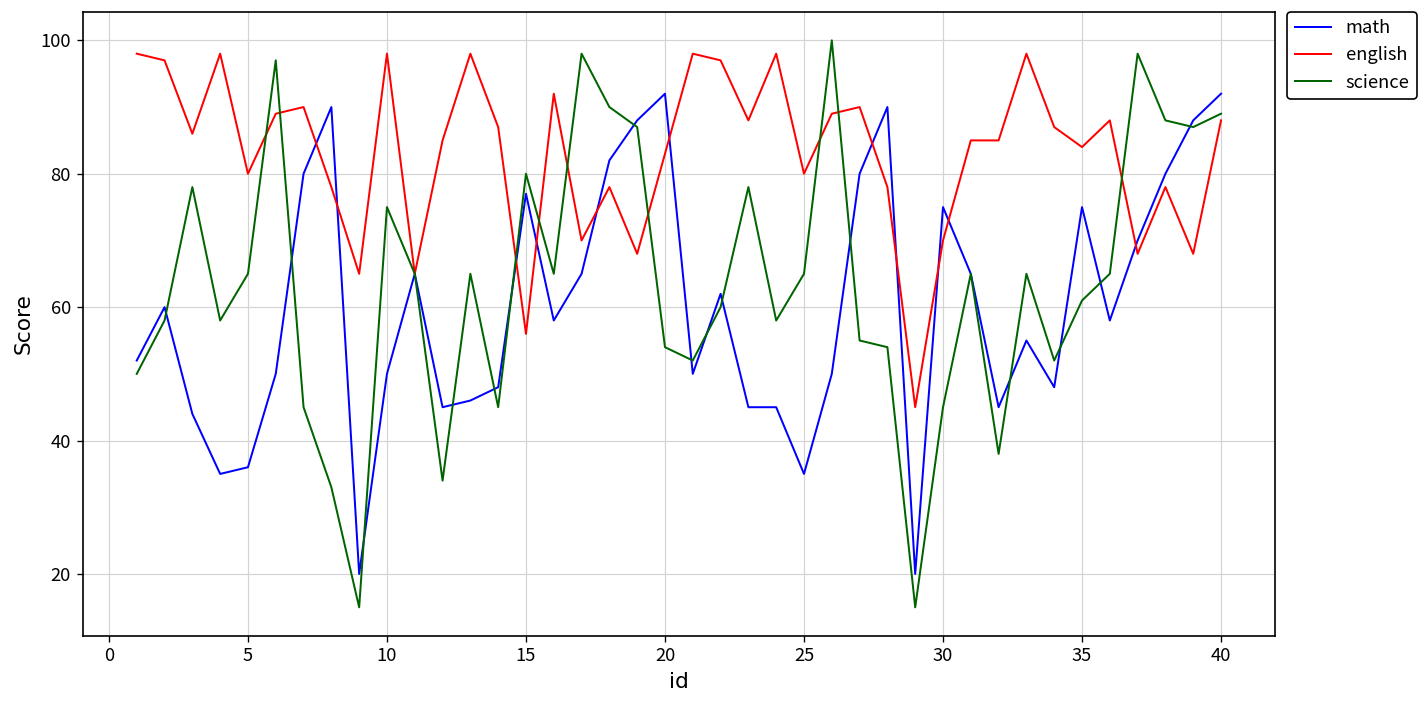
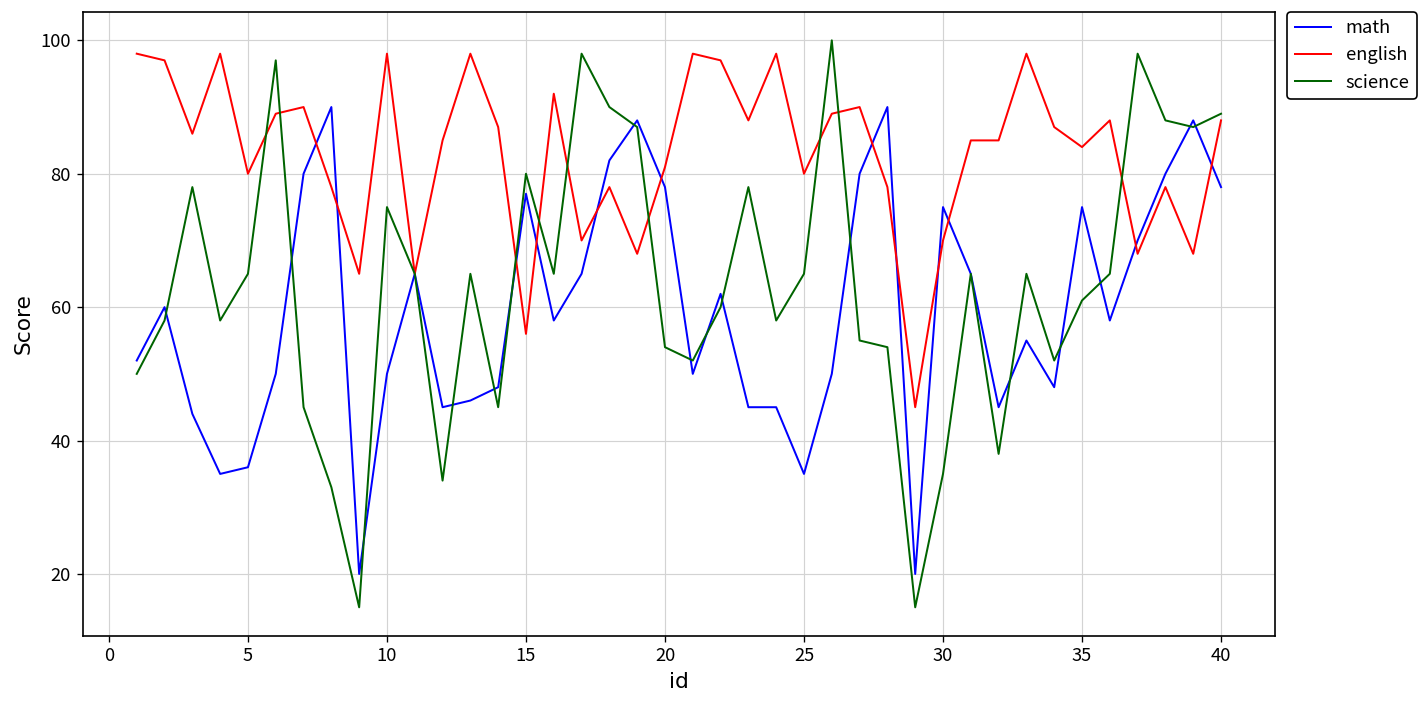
  {
    "math": {
      "5": 36,
      "10": 50,
      "15": 77,
-     "20": 92,
+     "20": 78,
      "25": 35,
      "30": 75,
      "35": 75,
-     "40": 92
+     "40": 78
    },
    "english": {
      "5": 80,
      "10": 98,
      "15": 56,
-     "20": 83,
+     "20": 81,
      "25": 80,
      "30": 70,
      "35": 84,
      "40": 88
    },
    "science": {
      "5": 65,
      "10": 75,
      "15": 80,
      "20": 54,
      "25": 65,
-     "30": 45,
+     "30": 35,
      "35": 61,
      "40": 89
    }
  }
